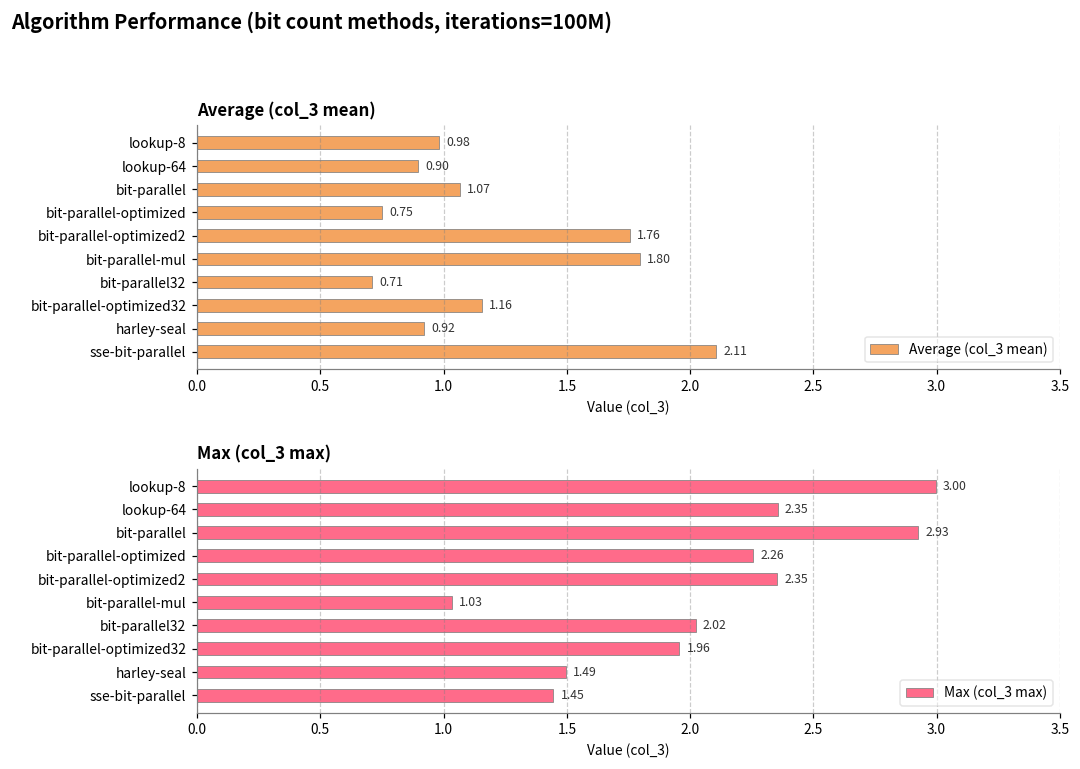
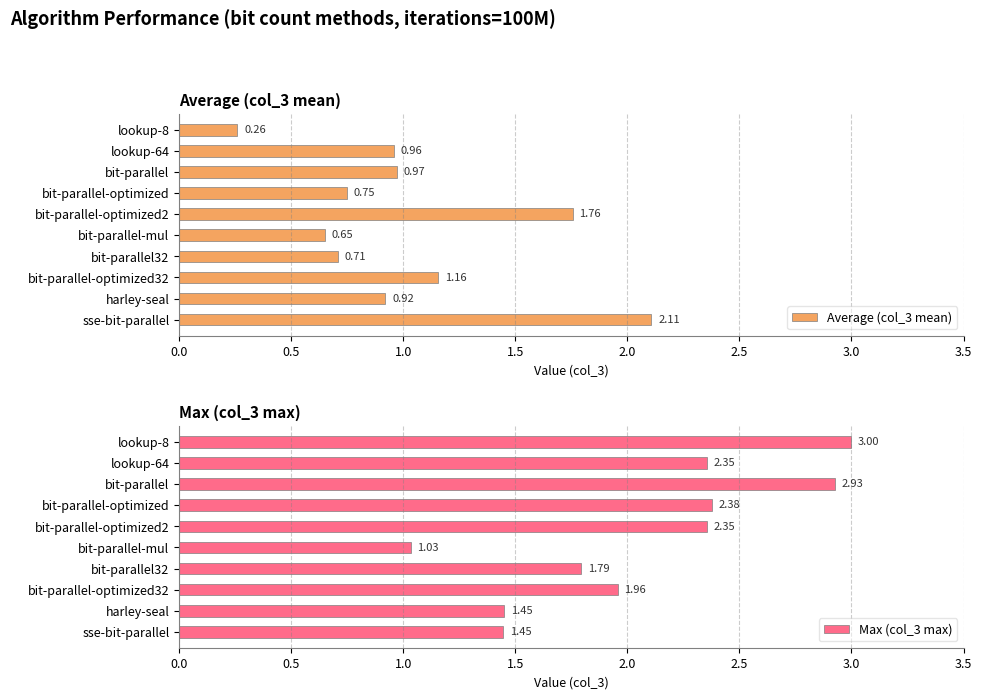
  {
    "Average (col_3 mean)": {
-     "lookup-8": 0.98,
-     "lookup-64": 0.90,
-     "bit-parallel": 1.07,
+     "lookup-8": 0.26,
+     "lookup-64": 0.96,
+     "bit-parallel": 0.97,
      "bit-parallel-optimized": 0.75,
      "bit-parallel-optimized2": 1.76,
-     "bit-parallel-mul": 1.80,
+     "bit-parallel-mul": 0.65,
      "bit-parallel32": 0.71,
      "bit-parallel-optimized32": 1.16,
      "harley-seal": 0.92,
      "sse-bit-parallel": 2.11
    },
    "Max (col_3 max)": {
      "lookup-8": 3.00,
      "lookup-64": 2.35,
      "bit-parallel": 2.93,
-     "bit-parallel-optimized": 2.26,
+     "bit-parallel-optimized": 2.38,
      "bit-parallel-optimized2": 2.35,
      "bit-parallel-mul": 1.03,
-     "bit-parallel32": 2.02,
+     "bit-parallel32": 1.79,
      "bit-parallel-optimized32": 1.96,
-     "harley-seal": 1.49,
+     "harley-seal": 1.45,
      "sse-bit-parallel": 1.45
    }
  }
